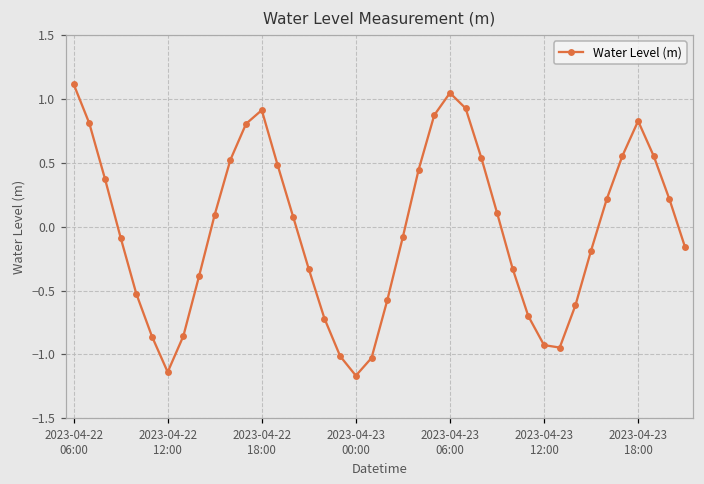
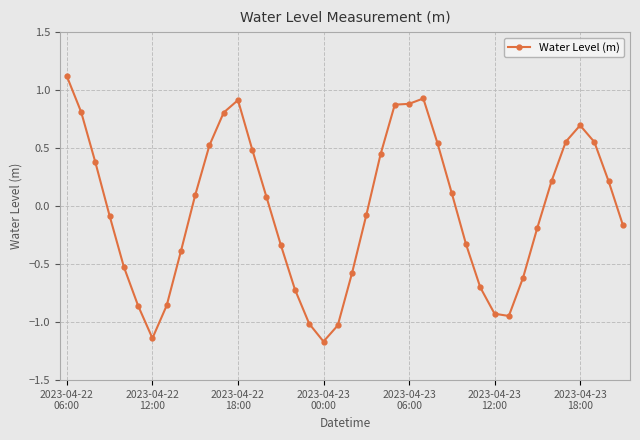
  {
    "2023-04-22 06:00": 1.12,
    "2023-04-22 12:00": -1.14,
    "2023-04-22 18:00": 0.91,
    "2023-04-23 00:00": -1.17,
-   "2023-04-23 06:00": 1.05,
+   "2023-04-23 06:00": 0.88,
    "2023-04-23 12:00": -0.93,
-   "2023-04-23 18:00": 0.83
+   "2023-04-23 18:00": 0.70
  }
